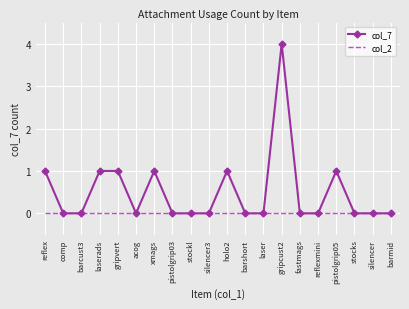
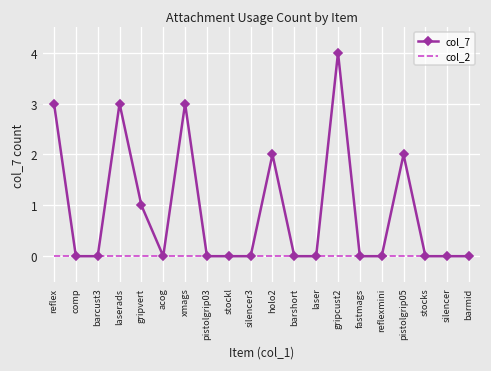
  {
    "col_7": {
-     "reflex": 1,
-     "laserads": 1,
+     "reflex": 3,
+     "laserads": 3,
      "gripvert": 1,
-     "xmags": 1,
-     "holo2": 1,
+     "xmags": 3,
+     "holo2": 2,
      "gripcust2": 4,
-     "pistolgrip05": 1
+     "pistolgrip05": 2
    },
    "col_2": {
      "reflex": 0,
      "laserads": 0,
      "gripvert": 0,
      "xmags": 0,
      "holo2": 0,
      "gripcust2": 0,
      "pistolgrip05": 0
    }
  }
